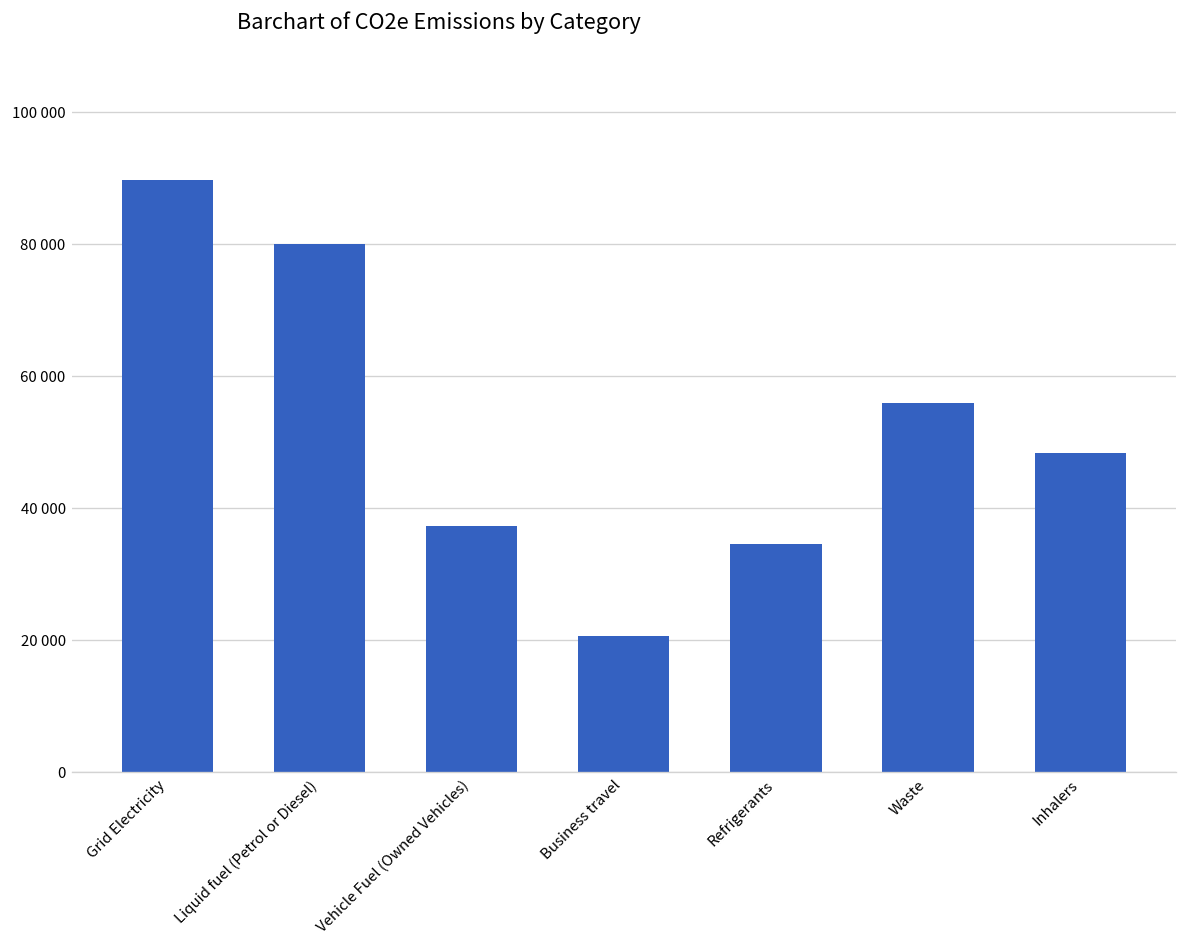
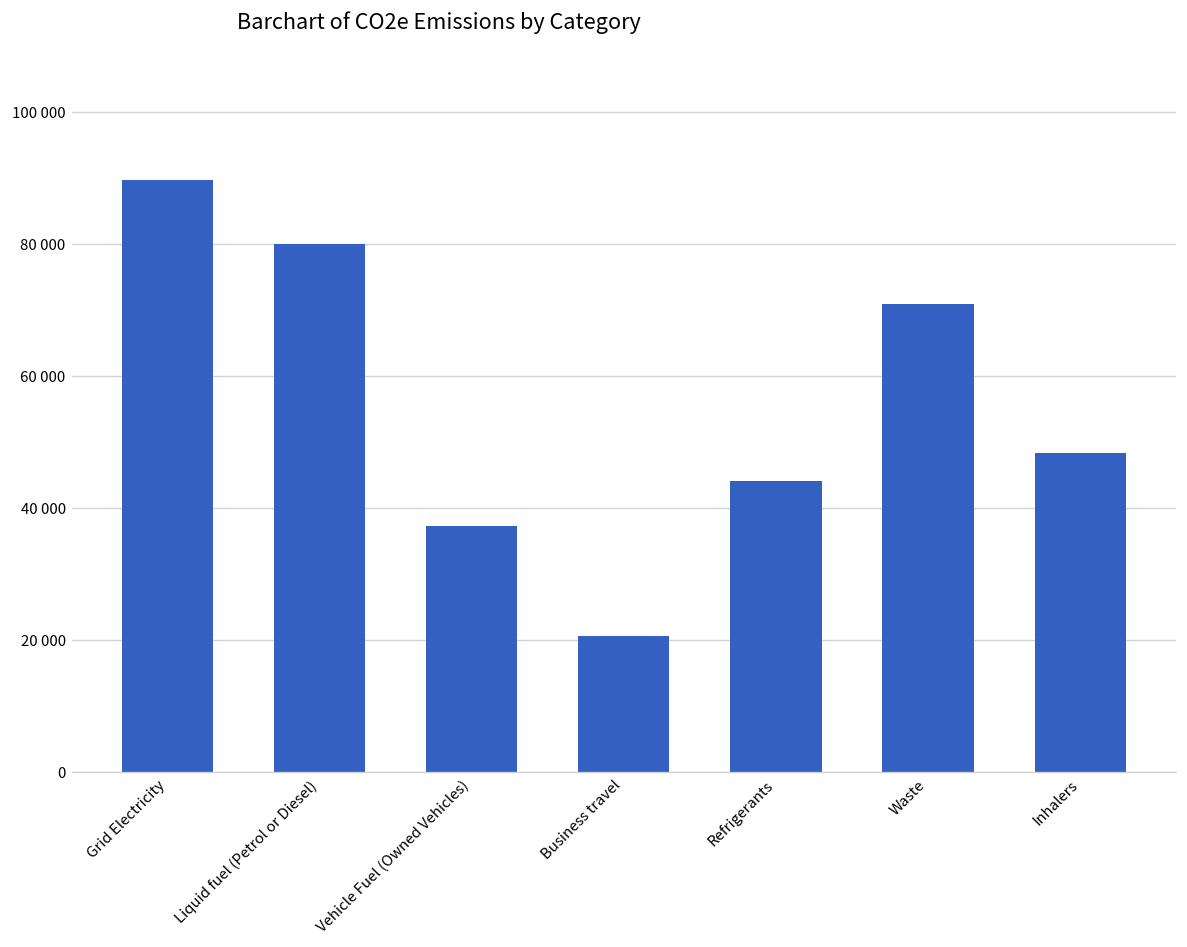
  {
    "Grid Electricity": 90000,
    "Liquid fuel (Petrol or Diesel)": 80000,
    "Vehicle Fuel (Owned Vehicles)": 37000,
    "Business travel": 21000,
-   "Refrigerants": 34000,
-   "Waste": 56000,
+   "Refrigerants": 44000,
+   "Waste": 71000,
    "Inhalers": 48000
  }
